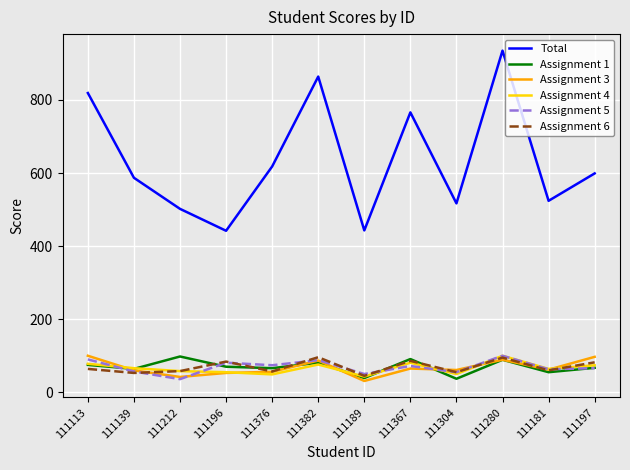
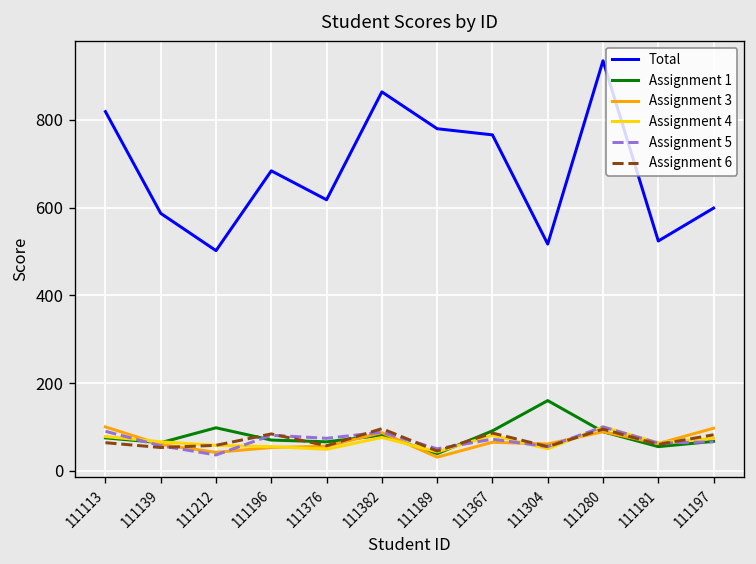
  {
    "Total": {
      "111113": 820,
      "111139": 590,
      "111212": 500,
-     "111196": 440,
+     "111196": 680,
      "111376": 620,
      "111382": 860,
-     "111189": 440,
+     "111189": 780,
      "111367": 770,
      "111304": 520,
      "111280": 940,
      "111181": 520,
      "111197": 600
    },
    "Assignment 1": {
      "111212": 100,
      "111196": 70,
      "111376": 70,
-     "111304": 40
+     "111304": 160
    },
    "Assignment 5": {
      "111113": 90,
      "111376": 70
    },
    "Assignment 6": {
      "111113": 60,
      "111382": 100,
      "111197": 80
    }
  }
